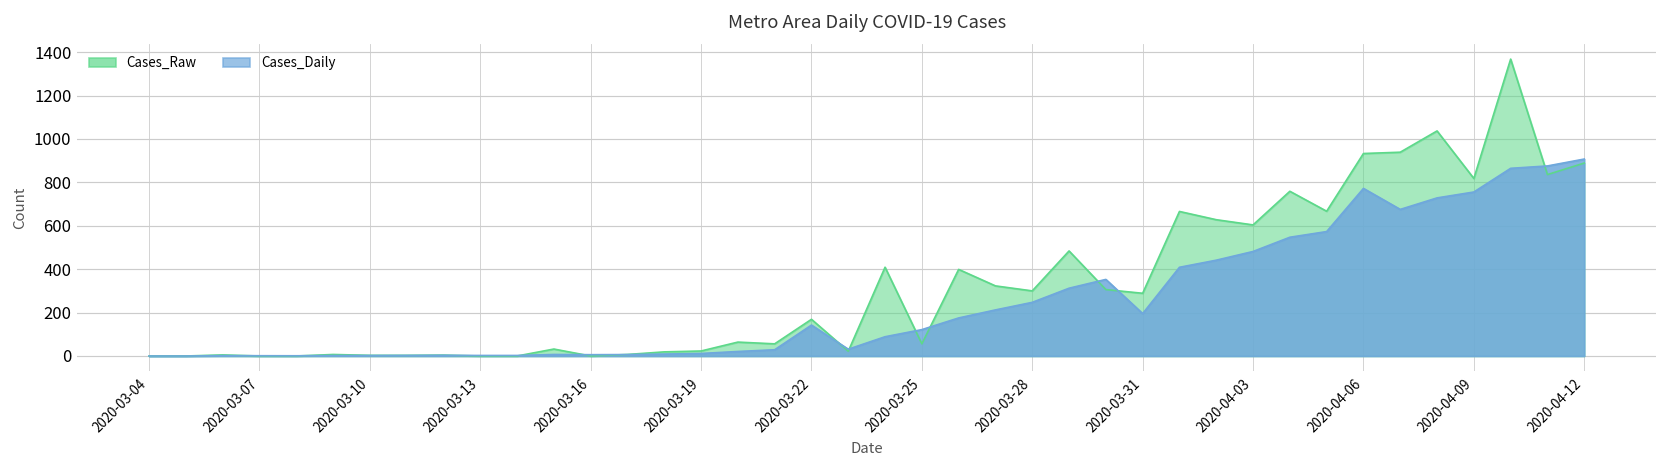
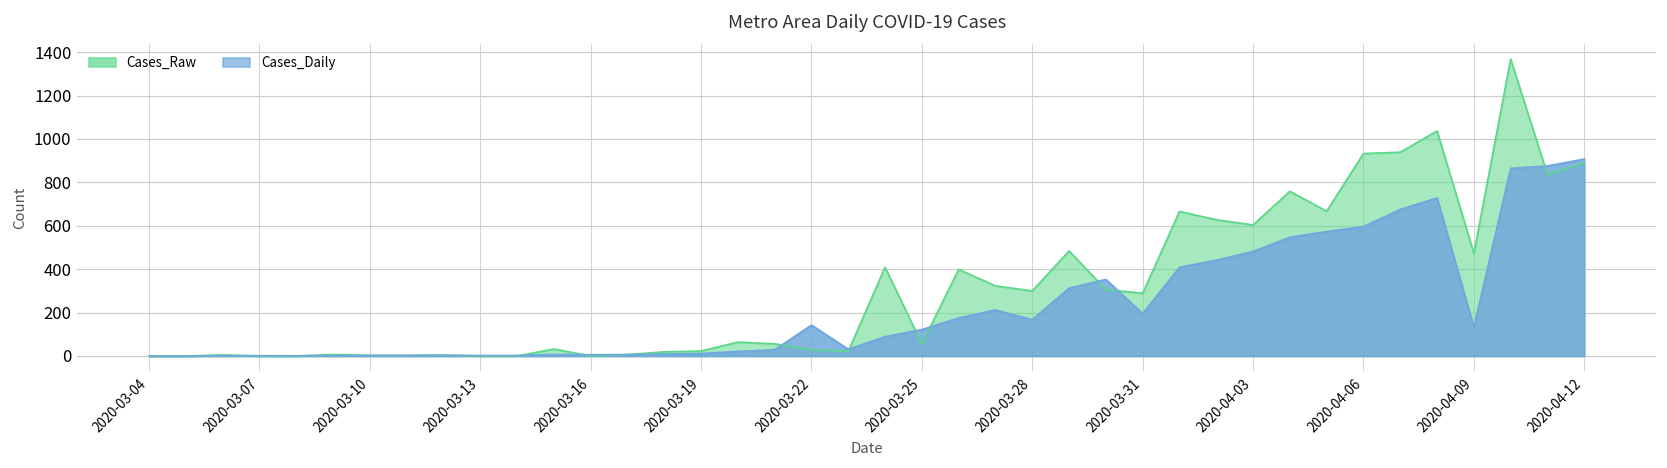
  {
    "Cases_Raw": {
-     "2020-03-22": 170,
+     "2020-03-22": 30,
      "2020-03-25": 60,
      "2020-03-28": 300,
      "2020-03-31": 290,
      "2020-04-03": 600,
      "2020-04-06": 930,
-     "2020-04-09": 820,
+     "2020-04-09": 470,
      "2020-04-12": 890
    },
    "Cases_Daily": {
      "2020-03-22": 140,
      "2020-03-25": 120,
-     "2020-03-28": 250,
+     "2020-03-28": 170,
      "2020-03-31": 200,
      "2020-04-03": 480,
-     "2020-04-06": 770,
-     "2020-04-09": 760,
+     "2020-04-06": 600,
+     "2020-04-09": 130,
      "2020-04-12": 910
    }
  }
